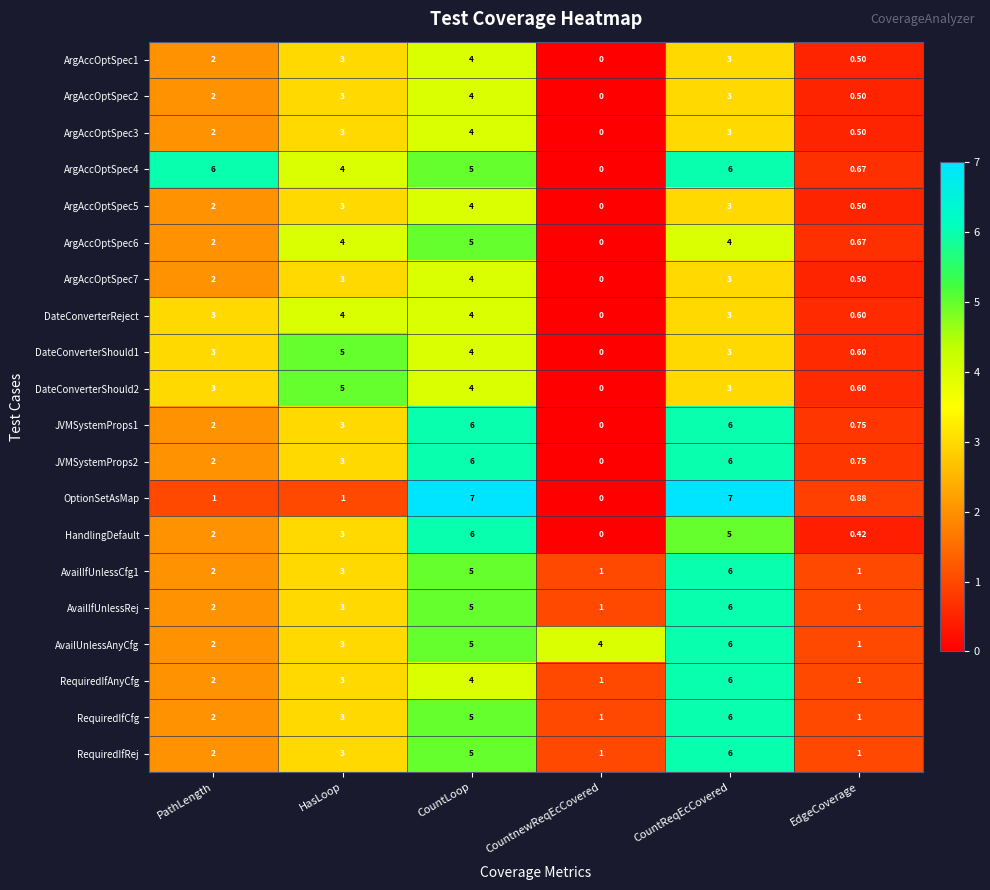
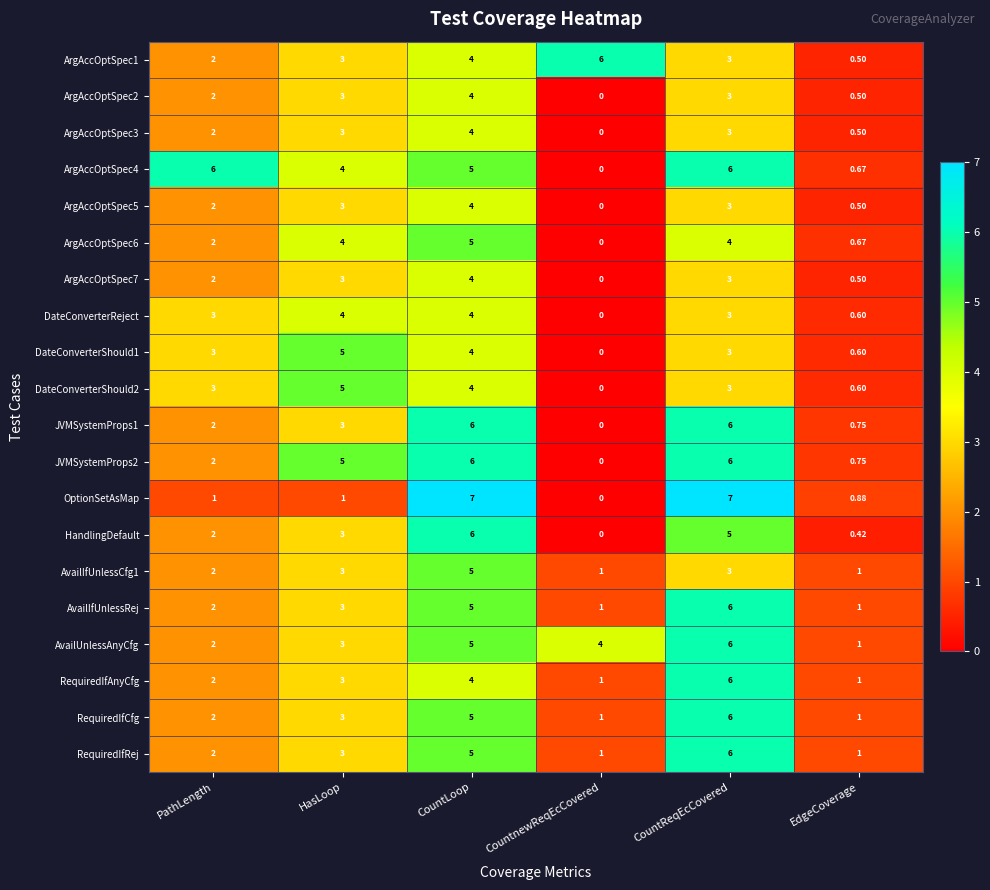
  {
    "ArgAccOptSpec1": {
      "PathLength": 2,
      "HasLoop": 3,
      "CountLoop": 4,
-     "CountnewReqEcCovered": 0,
+     "CountnewReqEcCovered": 6,
      "CountReqEcCovered": 3,
      "EdgeCoverage": 0.50
    },
    "ArgAccOptSpec2": {
      "PathLength": 2,
      "HasLoop": 3,
      "CountLoop": 4,
      "CountnewReqEcCovered": 0,
      "CountReqEcCovered": 3,
      "EdgeCoverage": 0.50
    },
    "ArgAccOptSpec3": {
      "PathLength": 2,
      "HasLoop": 3,
      "CountLoop": 4,
      "CountnewReqEcCovered": 0,
      "CountReqEcCovered": 3,
      "EdgeCoverage": 0.50
    },
    "ArgAccOptSpec4": {
      "PathLength": 6,
      "HasLoop": 4,
      "CountLoop": 5,
      "CountnewReqEcCovered": 0,
      "CountReqEcCovered": 6,
      "EdgeCoverage": 0.67
    },
    "ArgAccOptSpec5": {
      "PathLength": 2,
      "HasLoop": 3,
      "CountLoop": 4,
      "CountnewReqEcCovered": 0,
      "CountReqEcCovered": 3,
      "EdgeCoverage": 0.50
    },
    "ArgAccOptSpec6": {
      "PathLength": 2,
      "HasLoop": 4,
      "CountLoop": 5,
      "CountnewReqEcCovered": 0,
      "CountReqEcCovered": 4,
      "EdgeCoverage": 0.67
    },
    "ArgAccOptSpec7": {
      "PathLength": 2,
      "HasLoop": 3,
      "CountLoop": 4,
      "CountnewReqEcCovered": 0,
      "CountReqEcCovered": 3,
      "EdgeCoverage": 0.50
    },
    "DateConverterReject": {
      "PathLength": 3,
      "HasLoop": 4,
      "CountLoop": 4,
      "CountnewReqEcCovered": 0,
      "CountReqEcCovered": 3,
      "EdgeCoverage": 0.60
    },
    "DateConverterShould1": {
      "PathLength": 3,
      "HasLoop": 5,
      "CountLoop": 4,
      "CountnewReqEcCovered": 0,
      "CountReqEcCovered": 3,
      "EdgeCoverage": 0.60
    },
    "DateConverterShould2": {
      "PathLength": 3,
      "HasLoop": 5,
      "CountLoop": 4,
      "CountnewReqEcCovered": 0,
      "CountReqEcCovered": 3,
      "EdgeCoverage": 0.60
    },
    "JVMSystemProps1": {
      "PathLength": 2,
      "HasLoop": 3,
      "CountLoop": 6,
      "CountnewReqEcCovered": 0,
      "CountReqEcCovered": 6,
      "EdgeCoverage": 0.75
    },
    "JVMSystemProps2": {
      "PathLength": 2,
-     "HasLoop": 3,
+     "HasLoop": 5,
      "CountLoop": 6,
      "CountnewReqEcCovered": 0,
      "CountReqEcCovered": 6,
      "EdgeCoverage": 0.75
    },
    "OptionSetAsMap": {
      "PathLength": 1,
      "HasLoop": 1,
      "CountLoop": 7,
      "CountnewReqEcCovered": 0,
      "CountReqEcCovered": 7,
      "EdgeCoverage": 0.88
    },
    "HandlingDefault": {
      "PathLength": 2,
      "HasLoop": 3,
      "CountLoop": 6,
      "CountnewReqEcCovered": 0,
      "CountReqEcCovered": 5,
      "EdgeCoverage": 0.42
    },
    "AvailIfUnlessCfg1": {
      "PathLength": 2,
      "HasLoop": 3,
      "CountLoop": 5,
      "CountnewReqEcCovered": 1,
-     "CountReqEcCovered": 6,
+     "CountReqEcCovered": 3,
      "EdgeCoverage": 1
    },
    "AvailIfUnlessRej": {
      "PathLength": 2,
      "HasLoop": 3,
      "CountLoop": 5,
      "CountnewReqEcCovered": 1,
      "CountReqEcCovered": 6,
      "EdgeCoverage": 1
    },
    "AvailUnlessAnyCfg": {
      "PathLength": 2,
      "HasLoop": 3,
      "CountLoop": 5,
      "CountnewReqEcCovered": 4,
      "CountReqEcCovered": 6,
      "EdgeCoverage": 1
    },
    "RequiredIfAnyCfg": {
      "PathLength": 2,
      "HasLoop": 3,
      "CountLoop": 4,
      "CountnewReqEcCovered": 1,
      "CountReqEcCovered": 6,
      "EdgeCoverage": 1
    },
    "RequiredIfCfg": {
      "PathLength": 2,
      "HasLoop": 3,
      "CountLoop": 5,
      "CountnewReqEcCovered": 1,
      "CountReqEcCovered": 6,
      "EdgeCoverage": 1
    },
    "RequiredIfRej": {
      "PathLength": 2,
      "HasLoop": 3,
      "CountLoop": 5,
      "CountnewReqEcCovered": 1,
      "CountReqEcCovered": 6,
      "EdgeCoverage": 1
    }
  }
